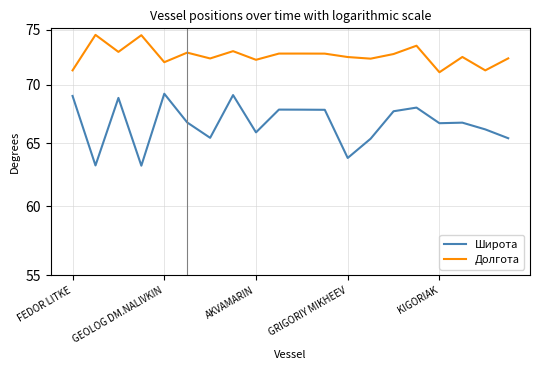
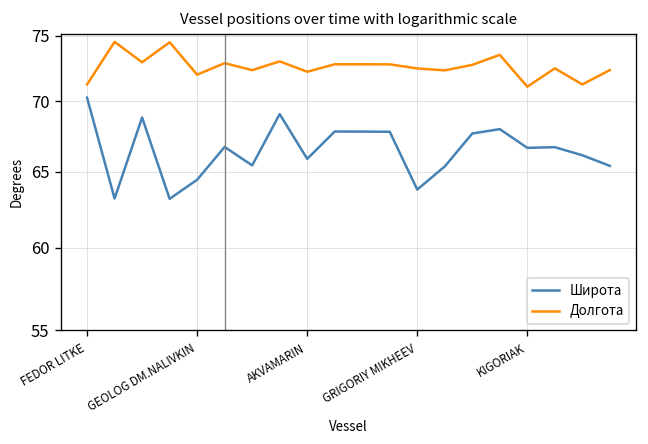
  {
    "Широта": {
-     "FEDOR LITKE": 69.0,
-     "GEOLOG DM.NALIVKIN": 69.2,
+     "FEDOR LITKE": 70.3,
+     "GEOLOG DM.NALIVKIN": 64.5,
      "AKVAMARIN": 65.9,
      "GRIGORIY MIKHEEV": 63.8,
      "KIGORIAK": 66.7
    },
    "Долгота": {
      "FEDOR LITKE": 71.3,
      "GEOLOG DM.NALIVKIN": 72.0,
      "AKVAMARIN": 72.2,
      "GRIGORIY MIKHEEV": 72.5,
      "KIGORIAK": 71.1
    }
  }
